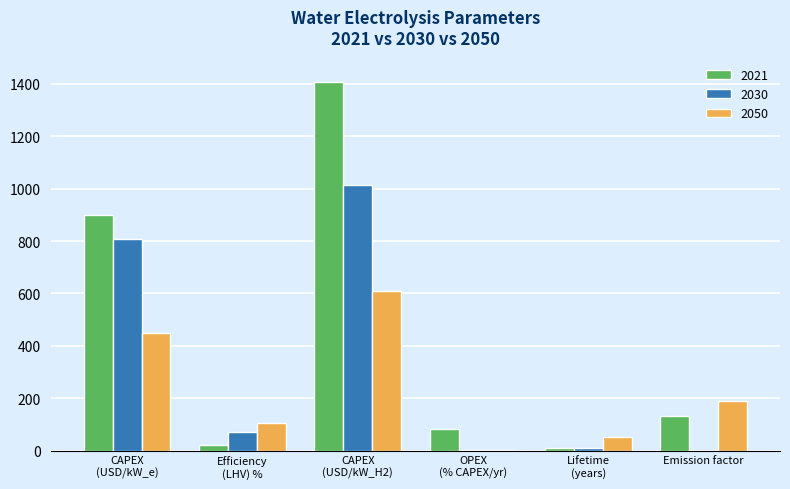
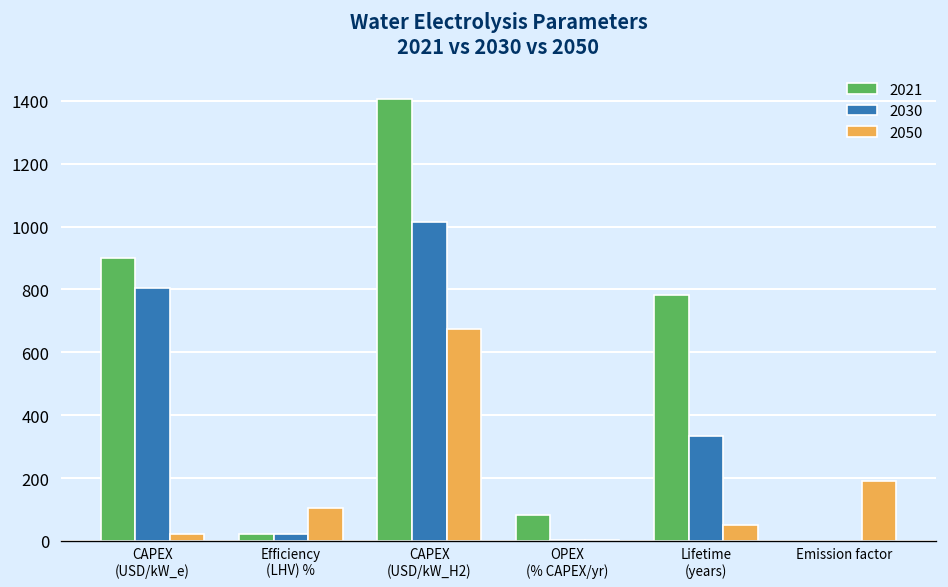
  {
    "2021": {
      "CAPEX (USD/kW_e)": 900,
      "Efficiency (LHV) %": 20,
      "CAPEX (USD/kW_H2)": 1410,
      "OPEX (% CAPEX/yr)": 80,
-     "Lifetime (years)": 10,
-     "Emission factor": 130
+     "Lifetime (years)": 780,
+     "Emission factor": 0
    },
    "2030": {
      "CAPEX (USD/kW_e)": 810,
-     "Efficiency (LHV) %": 70,
+     "Efficiency (LHV) %": 20,
      "CAPEX (USD/kW_H2)": 1010,
-     "Lifetime (years)": 10,
+     "Lifetime (years)": 330,
      "Emission factor": 0
    },
    "2050": {
-     "CAPEX (USD/kW_e)": 450,
+     "CAPEX (USD/kW_e)": 20,
      "Efficiency (LHV) %": 110,
-     "CAPEX (USD/kW_H2)": 610,
+     "CAPEX (USD/kW_H2)": 680,
      "Lifetime (years)": 50,
      "Emission factor": 190
    }
  }
